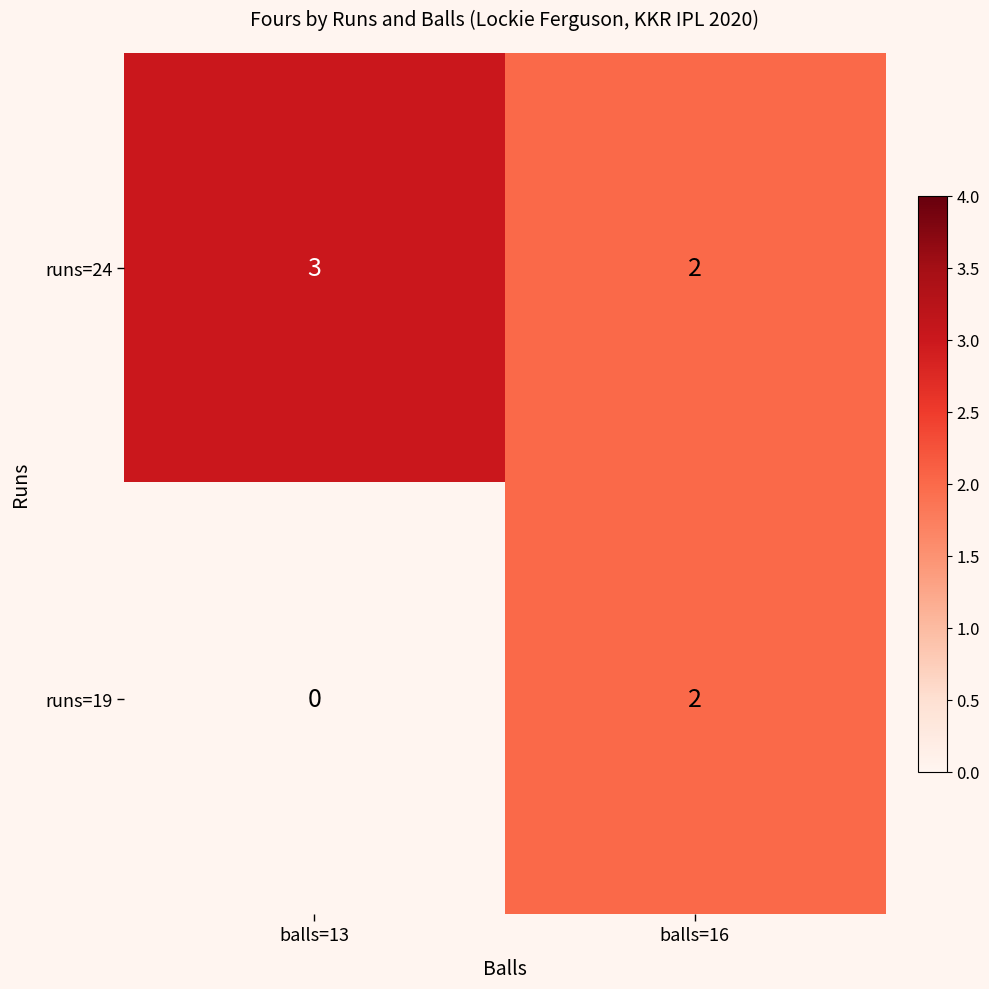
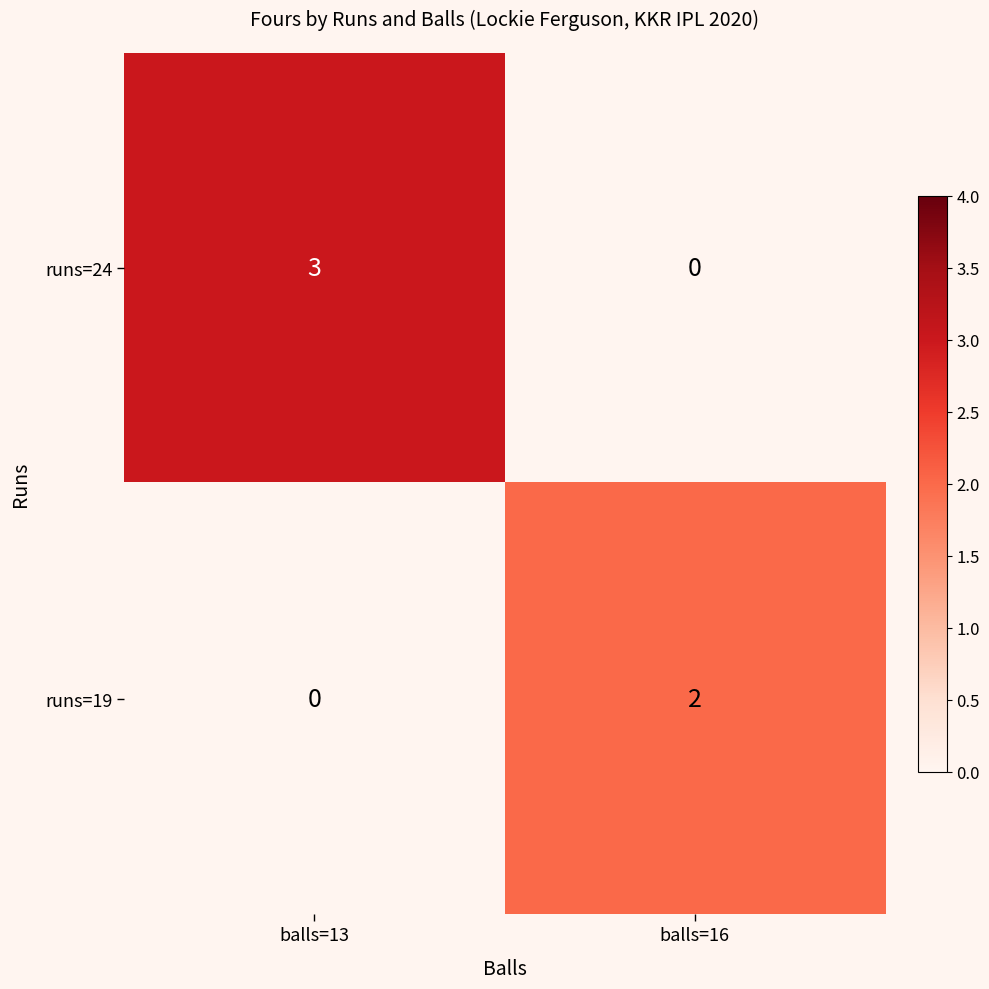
  {
    "runs=24": {
      "balls=13": 3,
-     "balls=16": 2
+     "balls=16": 0
    },
    "runs=19": {
      "balls=13": 0,
      "balls=16": 2
    }
  }
